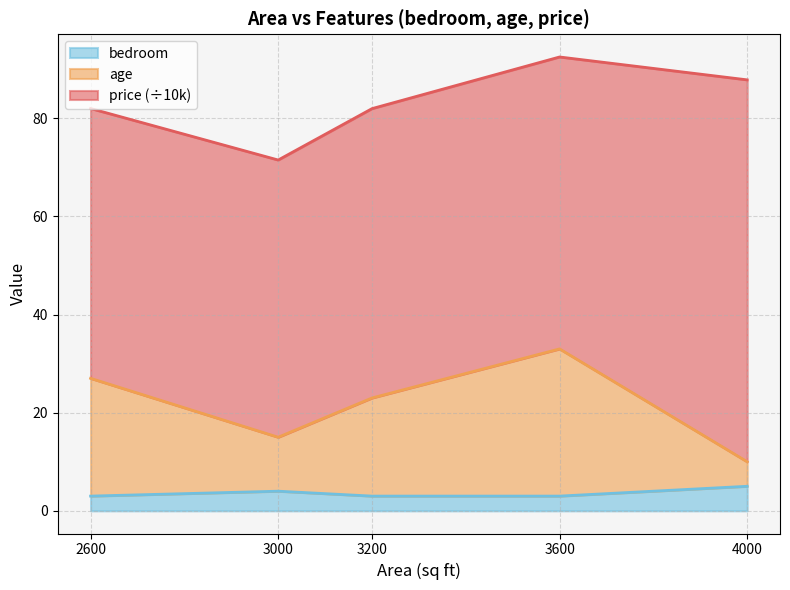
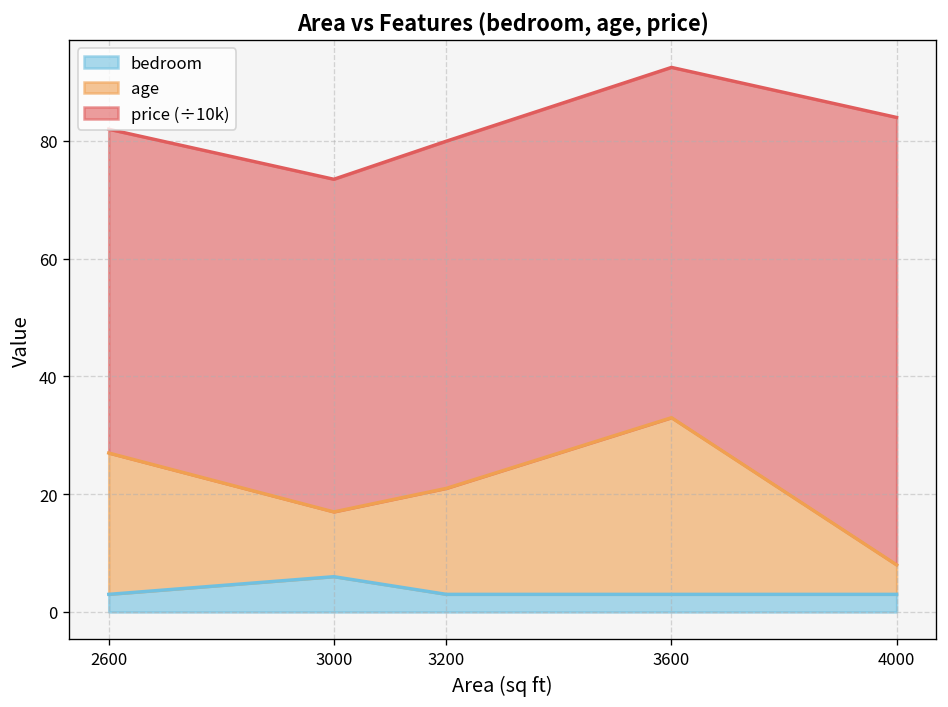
  {
    "bedroom": {
      "2600": 3,
-     "3000": 4,
+     "3000": 6,
      "3200": 3,
      "3600": 3,
-     "4000": 5
+     "4000": 3
    },
    "age": {
      "2600": 24,
      "3000": 11,
-     "3200": 20,
+     "3200": 18,
      "3600": 30,
      "4000": 5
    },
    "price (÷10k)": {
      "3000": 57,
      "3200": 59,
      "3600": 60,
-     "4000": 78
+     "4000": 76
    }
  }
